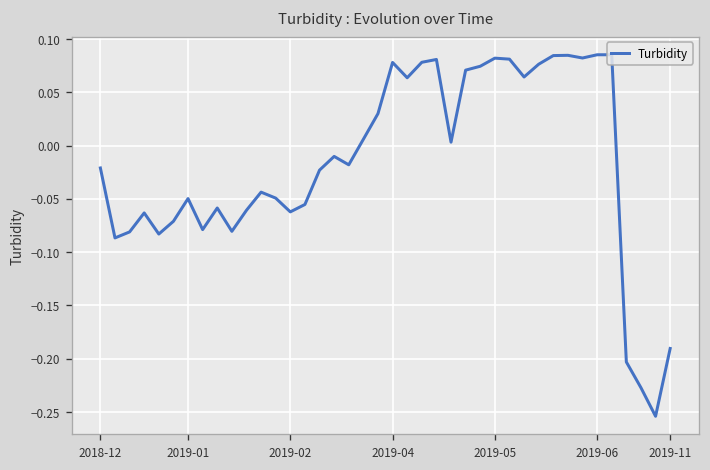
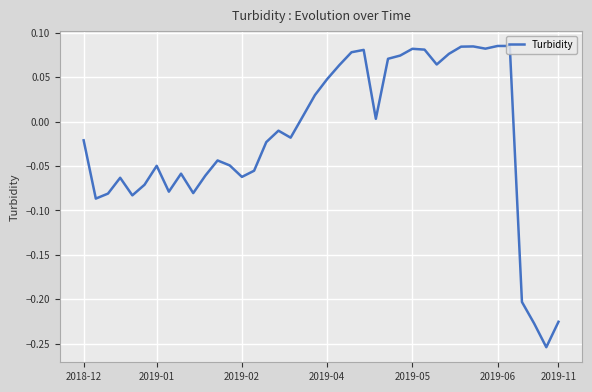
  {
    "2018-12": -0.02,
    "2019-01": -0.05,
    "2019-02": -0.06,
-   "2019-04": 0.08,
+   "2019-04": 0.05,
    "2019-05": 0.08,
    "2019-06": 0.09,
-   "2019-11": -0.19
+   "2019-11": -0.23
  }
